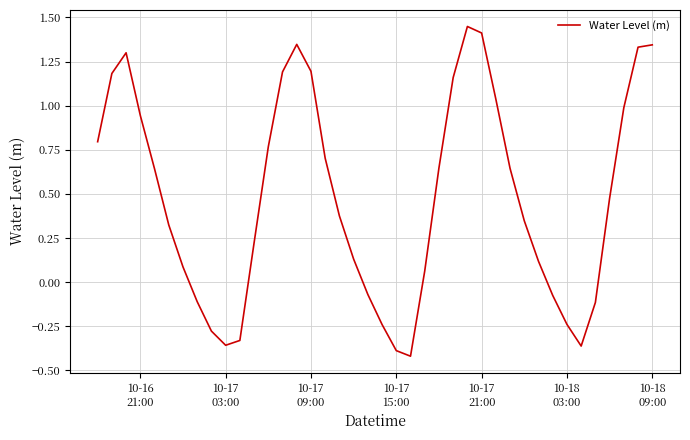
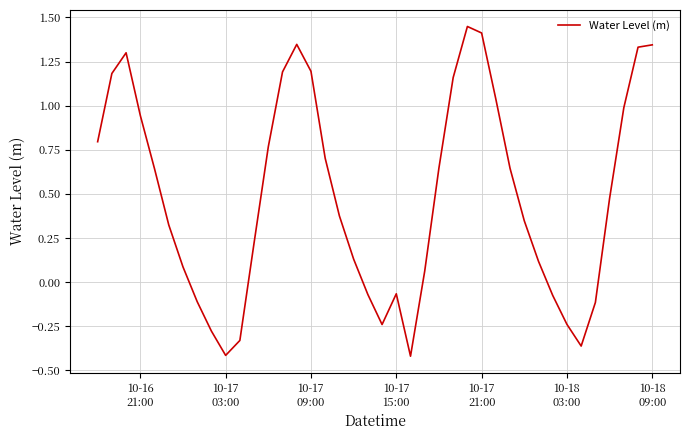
  {
    "10-16 21:00": 0.94,
-   "10-17 03:00": -0.36,
+   "10-17 03:00": -0.42,
    "10-17 09:00": 1.19,
-   "10-17 15:00": -0.39,
+   "10-17 15:00": -0.07,
    "10-17 21:00": 1.41,
    "10-18 03:00": -0.24,
    "10-18 09:00": 1.34
  }
